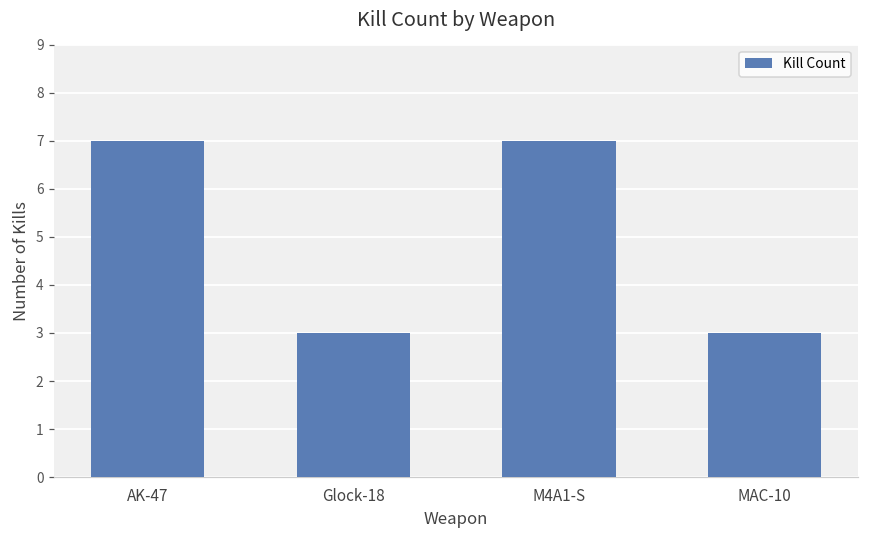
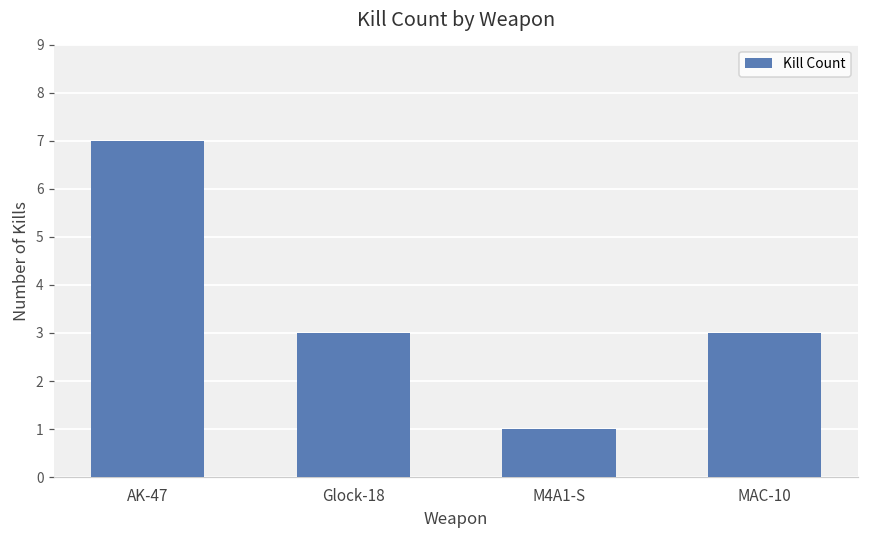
  {
    "AK-47": 7,
    "Glock-18": 3,
-   "M4A1-S": 7,
+   "M4A1-S": 1,
    "MAC-10": 3
  }
